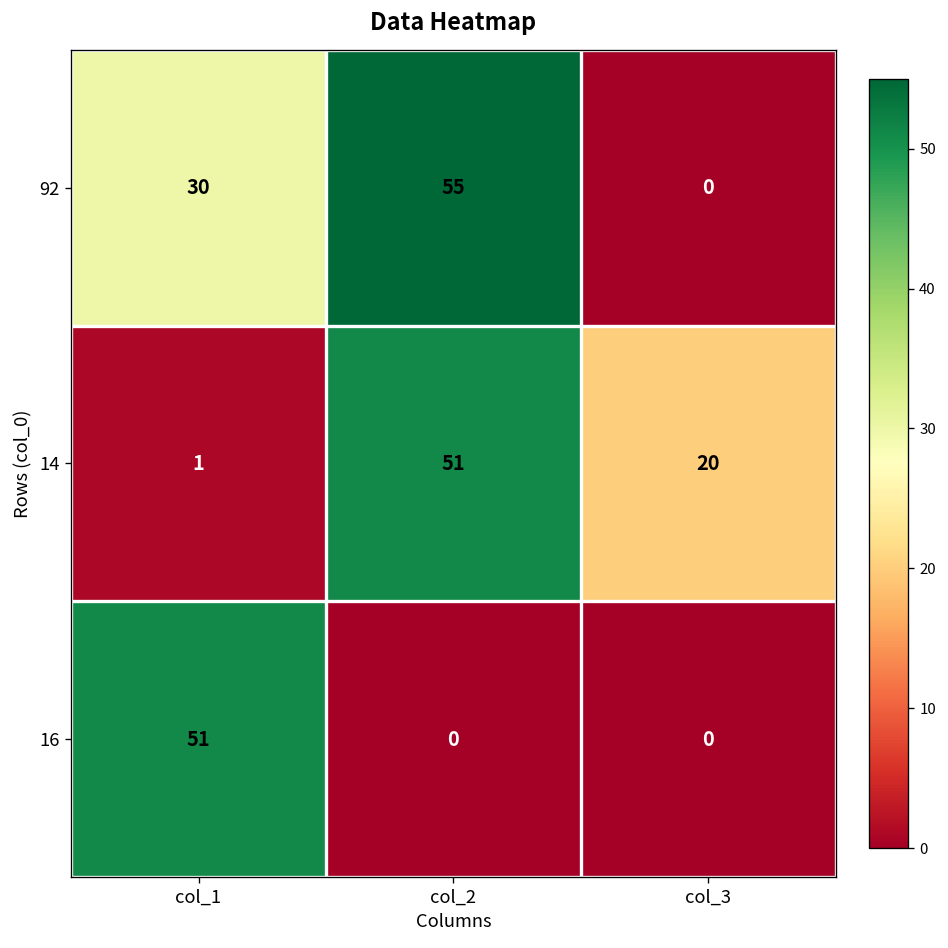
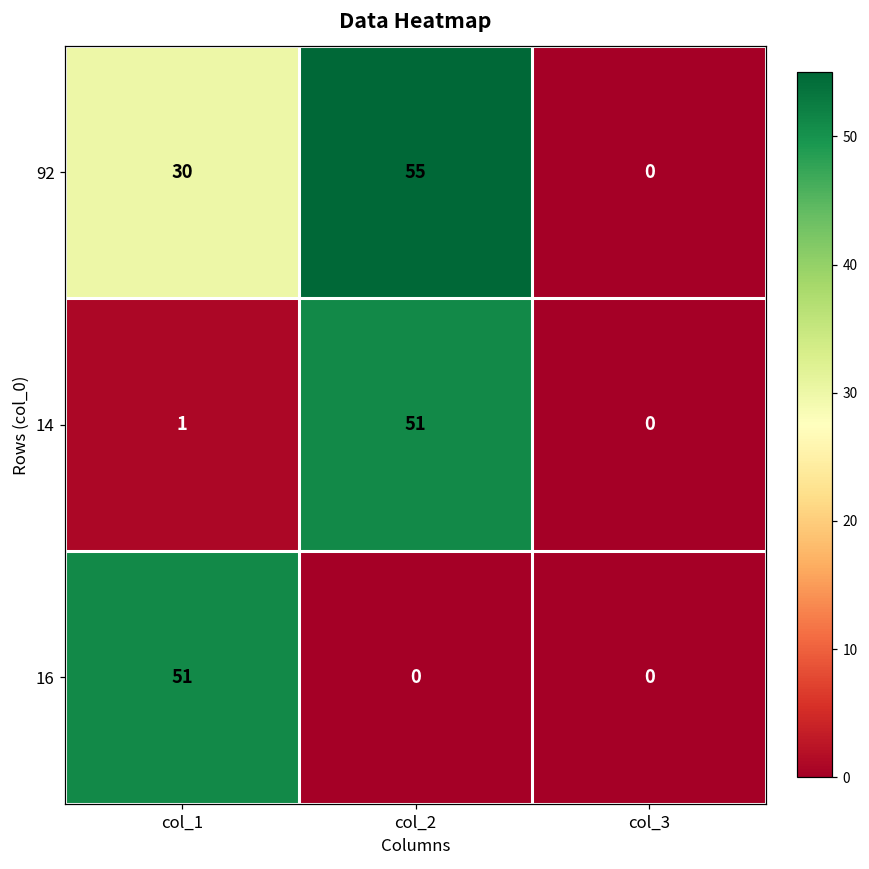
  {
    "92": {
      "col_1": 30,
      "col_2": 55,
      "col_3": 0
    },
    "14": {
      "col_1": 1,
      "col_2": 51,
-     "col_3": 20
+     "col_3": 0
    },
    "16": {
      "col_1": 51,
      "col_2": 0,
      "col_3": 0
    }
  }
